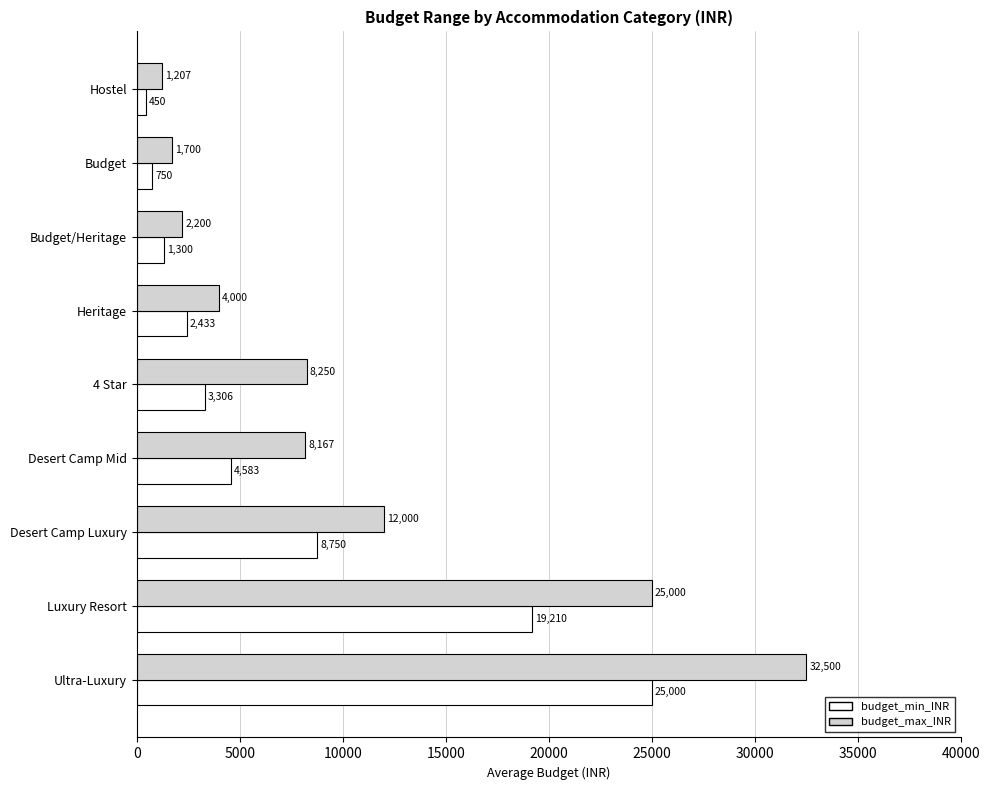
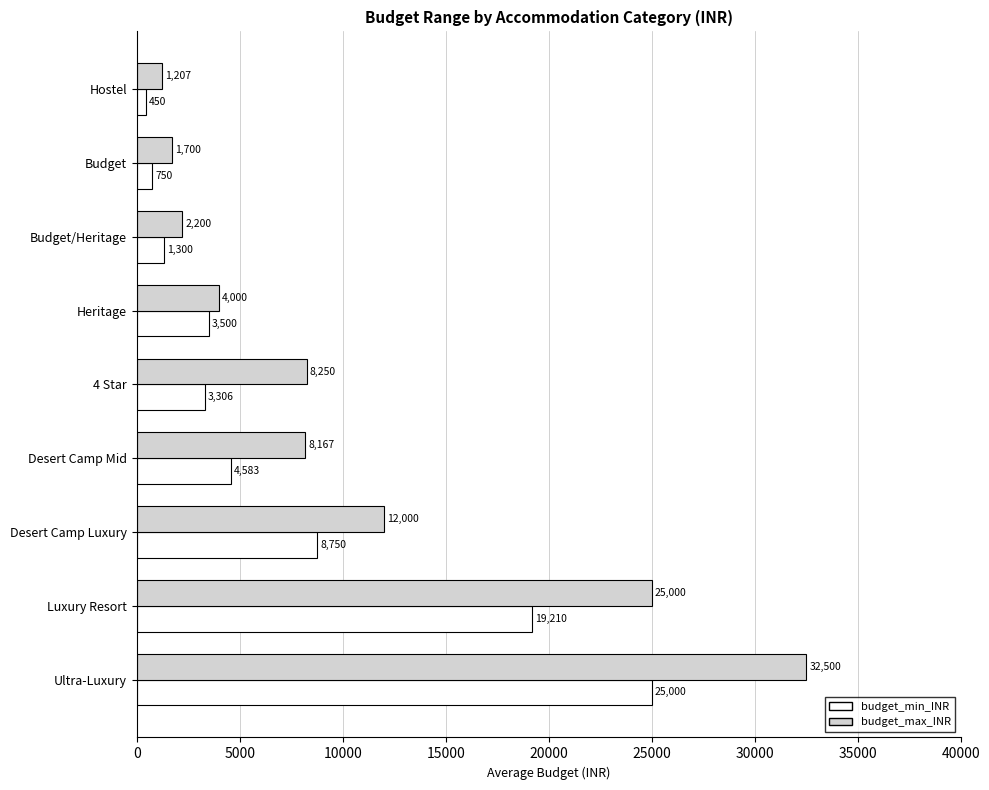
  {
    "budget_min_INR": {
      "Hostel": "450",
      "Budget": "750",
      "Budget/Heritage": "1,300",
-     "Heritage": "2,433",
+     "Heritage": "3,500",
      "4 Star": "3,306",
      "Desert Camp Mid": "4,583",
      "Desert Camp Luxury": "8,750",
      "Luxury Resort": "19,210",
      "Ultra-Luxury": "25,000"
    },
    "budget_max_INR": {
      "Hostel": "1,207",
      "Budget": "1,700",
      "Budget/Heritage": "2,200",
      "Heritage": "4,000",
      "4 Star": "8,250",
      "Desert Camp Mid": "8,167",
      "Desert Camp Luxury": "12,000",
      "Luxury Resort": "25,000",
      "Ultra-Luxury": "32,500"
    }
  }
